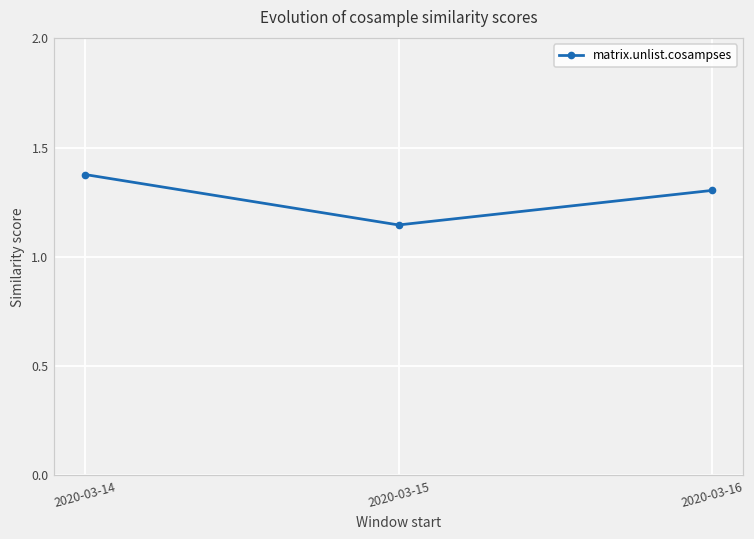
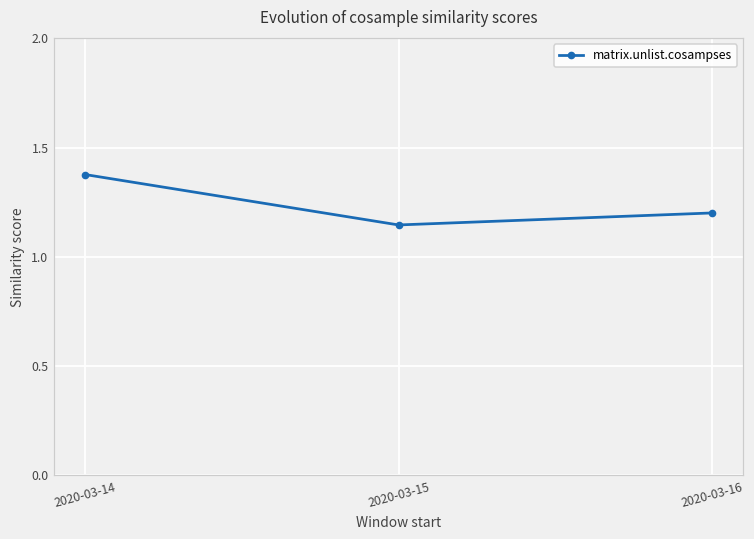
  {
    "2020-03-14": 1.38,
    "2020-03-15": 1.15,
-   "2020-03-16": 1.30
+   "2020-03-16": 1.20
  }
